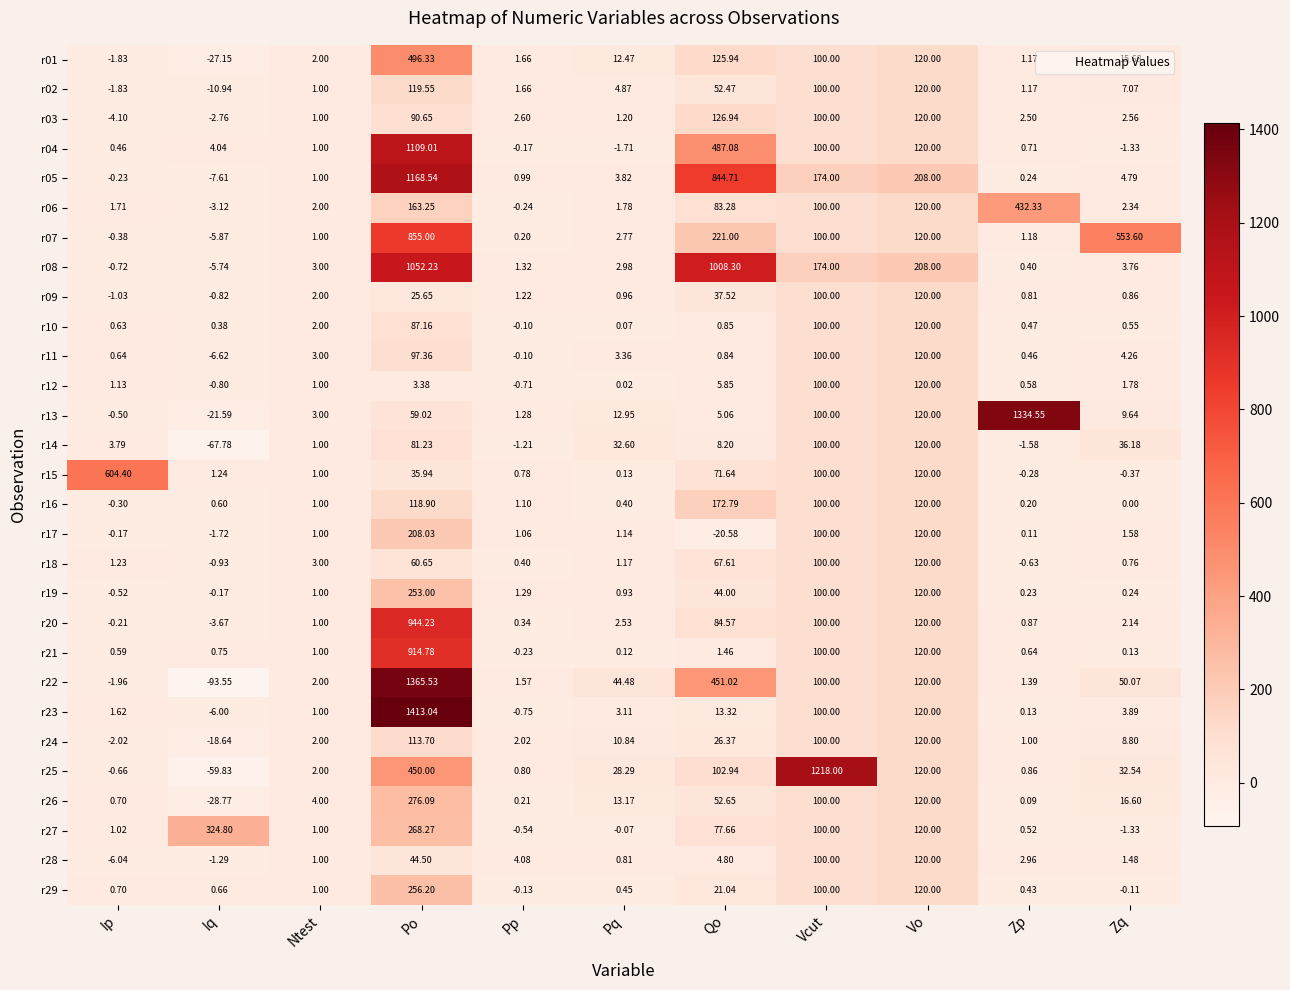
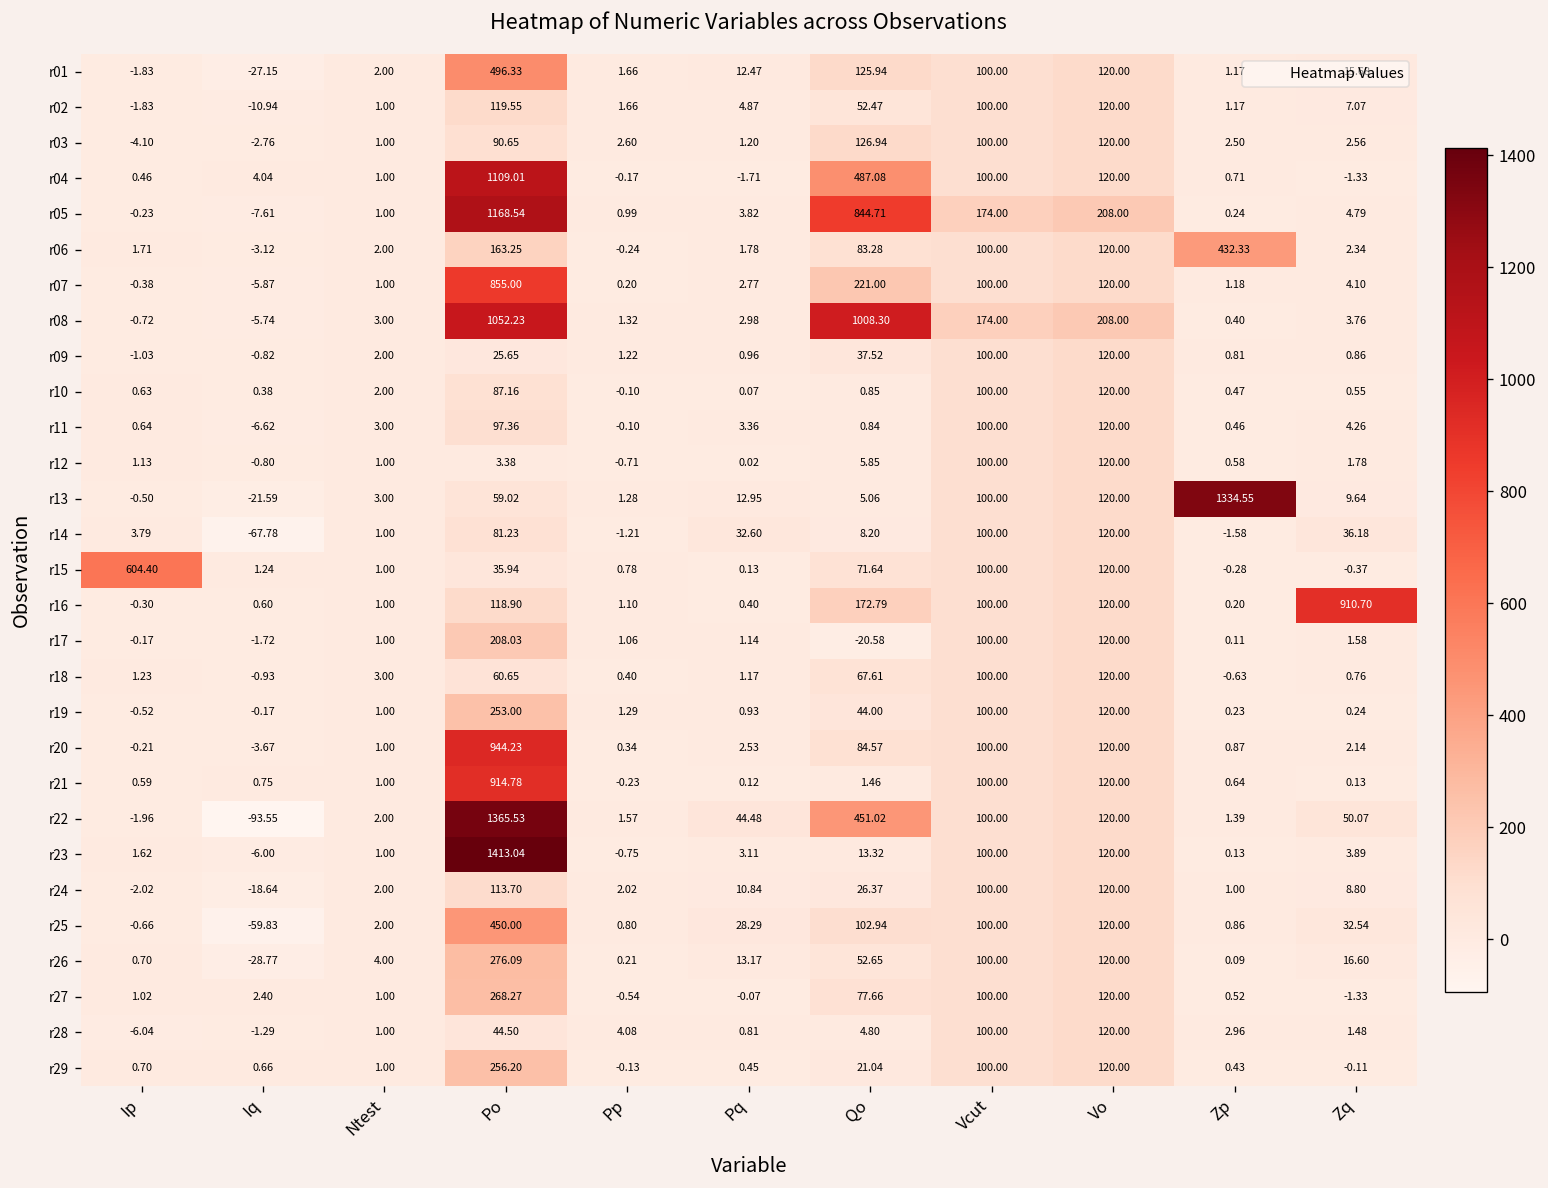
  {
    "r07": {
      "Ip": -0.38,
      "Iq": -5.87,
      "Ntest": 1.00,
      "Po": 855.00,
      "Pp": 0.20,
      "Pq": 2.77,
      "Qo": 221.00,
      "Vcut": 100.00,
      "Vo": 120.00,
      "Zp": 1.18,
-     "Zq": 553.60
+     "Zq": 4.10
    },
    "r16": {
      "Ip": -0.30,
      "Iq": 0.60,
      "Ntest": 1.00,
      "Po": 118.90,
      "Pp": 1.10,
      "Pq": 0.40,
      "Qo": 172.79,
      "Vcut": 100.00,
      "Vo": 120.00,
      "Zp": 0.20,
-     "Zq": 0.00
+     "Zq": 910.70
    },
    "r25": {
      "Ip": -0.66,
      "Iq": -59.83,
      "Ntest": 2.00,
      "Po": 450.00,
      "Pp": 0.80,
      "Pq": 28.29,
      "Qo": 102.94,
-     "Vcut": 1218.00,
+     "Vcut": 100.00,
      "Vo": 120.00,
      "Zp": 0.86,
      "Zq": 32.54
    },
    "r27": {
      "Ip": 1.02,
-     "Iq": 324.80,
+     "Iq": 2.40,
      "Ntest": 1.00,
      "Po": 268.27,
      "Pp": -0.54,
      "Pq": -0.07,
      "Qo": 77.66,
      "Vcut": 100.00,
      "Vo": 120.00,
      "Zp": 0.52,
      "Zq": -1.33
    }
  }
